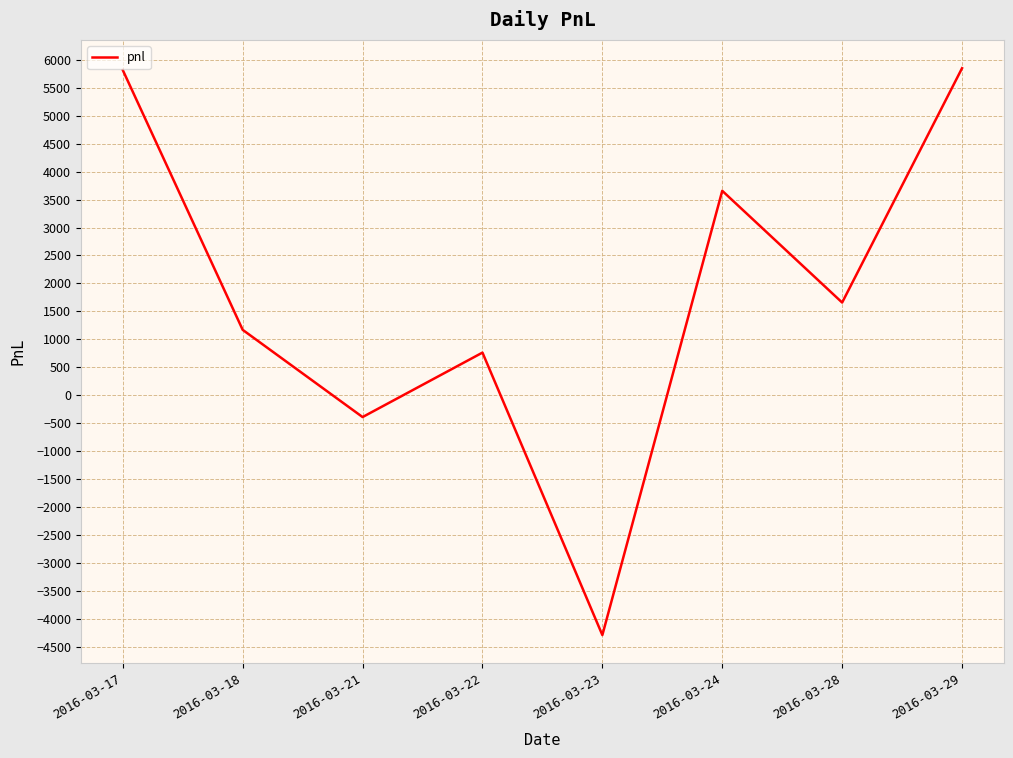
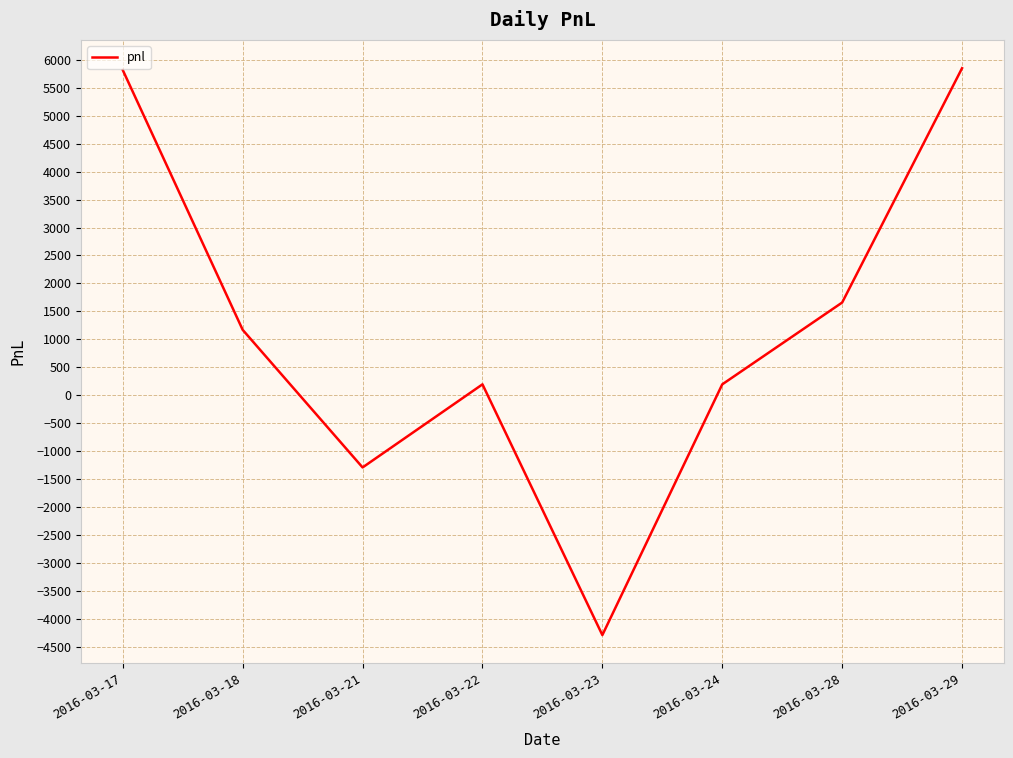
  {
    "2016-03-17": 5800,
    "2016-03-18": 1200,
-   "2016-03-21": -400,
-   "2016-03-22": 800,
+   "2016-03-21": -1300,
+   "2016-03-22": 200,
    "2016-03-23": -4300,
-   "2016-03-24": 3700,
+   "2016-03-24": 200,
    "2016-03-28": 1700,
    "2016-03-29": 5900
  }
